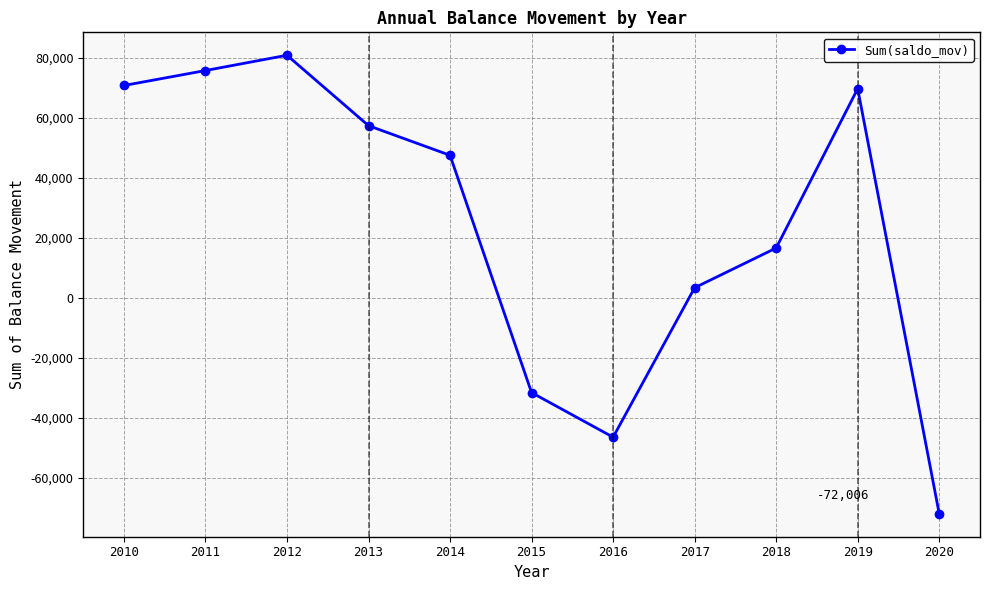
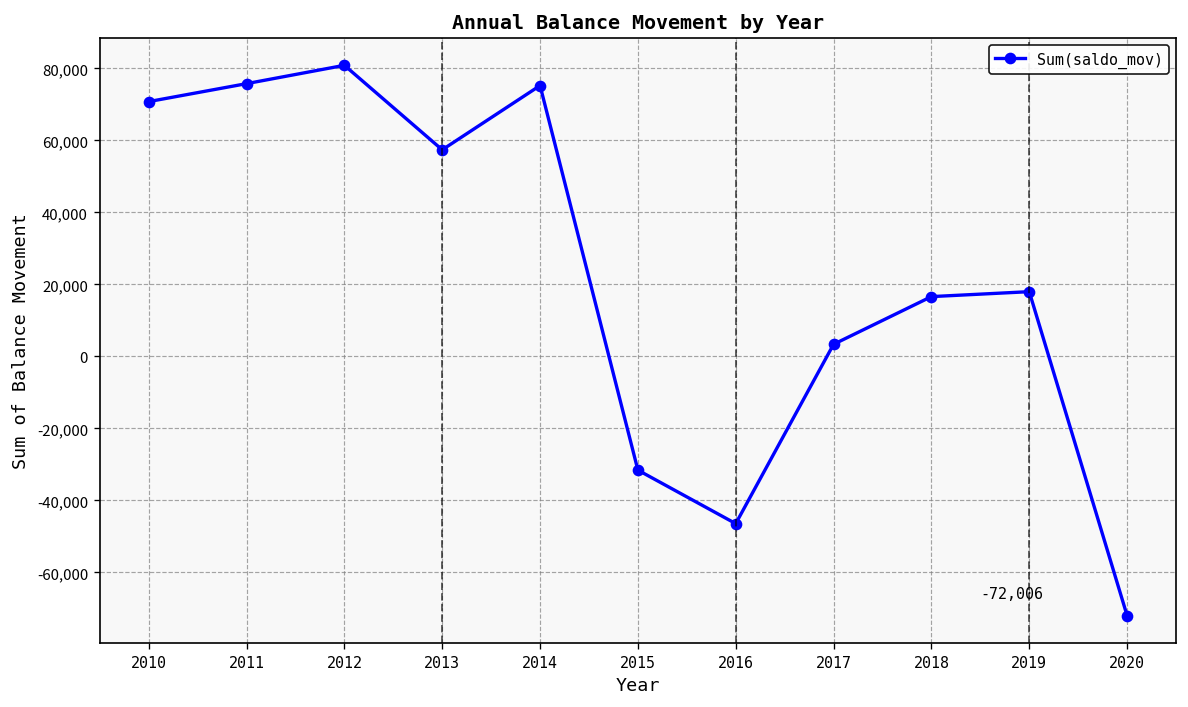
  {
    "2010": "71,000",
    "2011": "76,000",
    "2012": "81,000",
    "2013": "57,000",
-   "2014": "47,000",
+   "2014": "75,000",
    "2015": "-32,000",
    "2016": "-46,000",
    "2017": "3,000",
    "2018": "17,000",
-   "2019": "70,000",
+   "2019": "18,000",
    "2020": "-72,000"
  }
